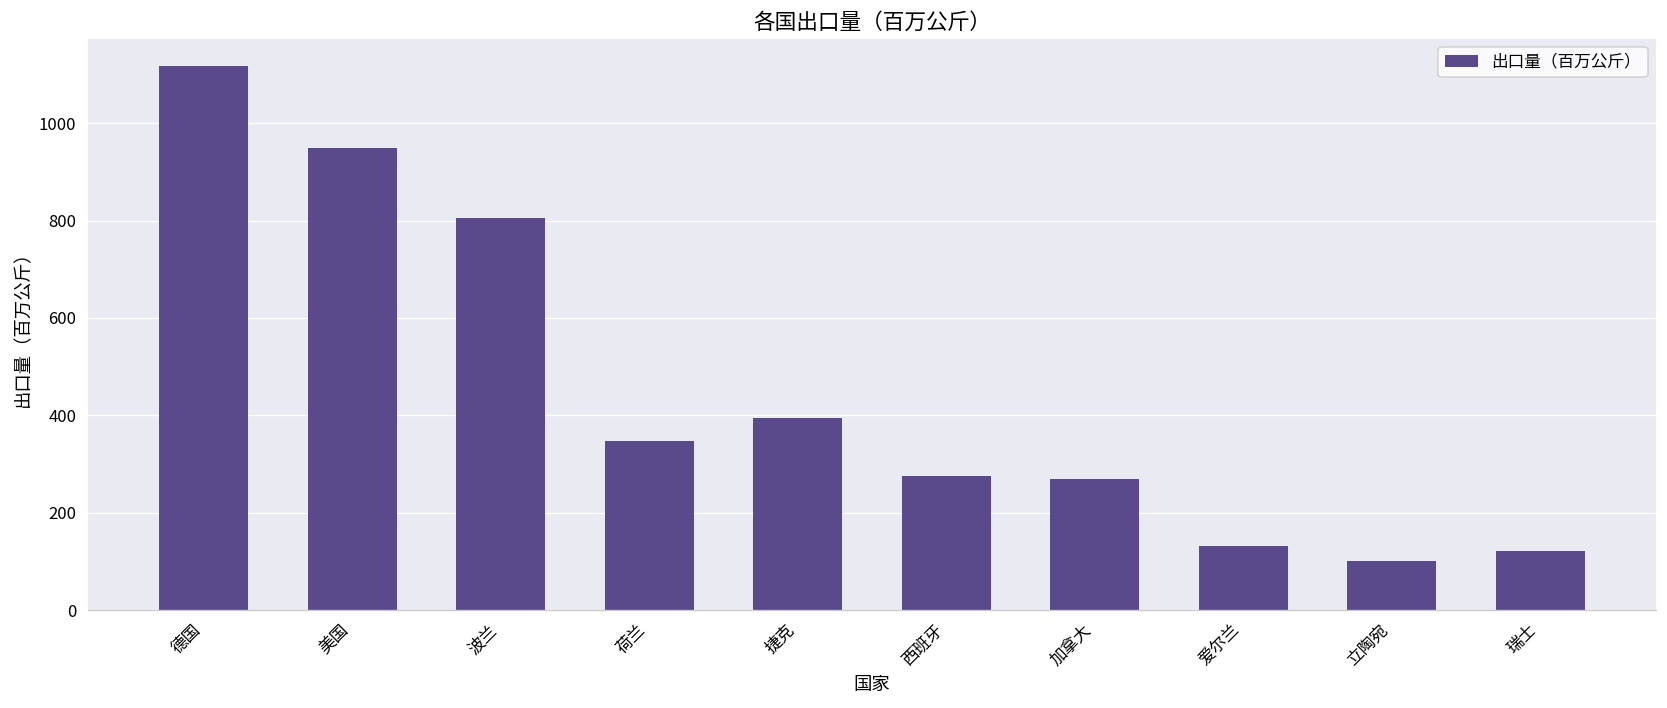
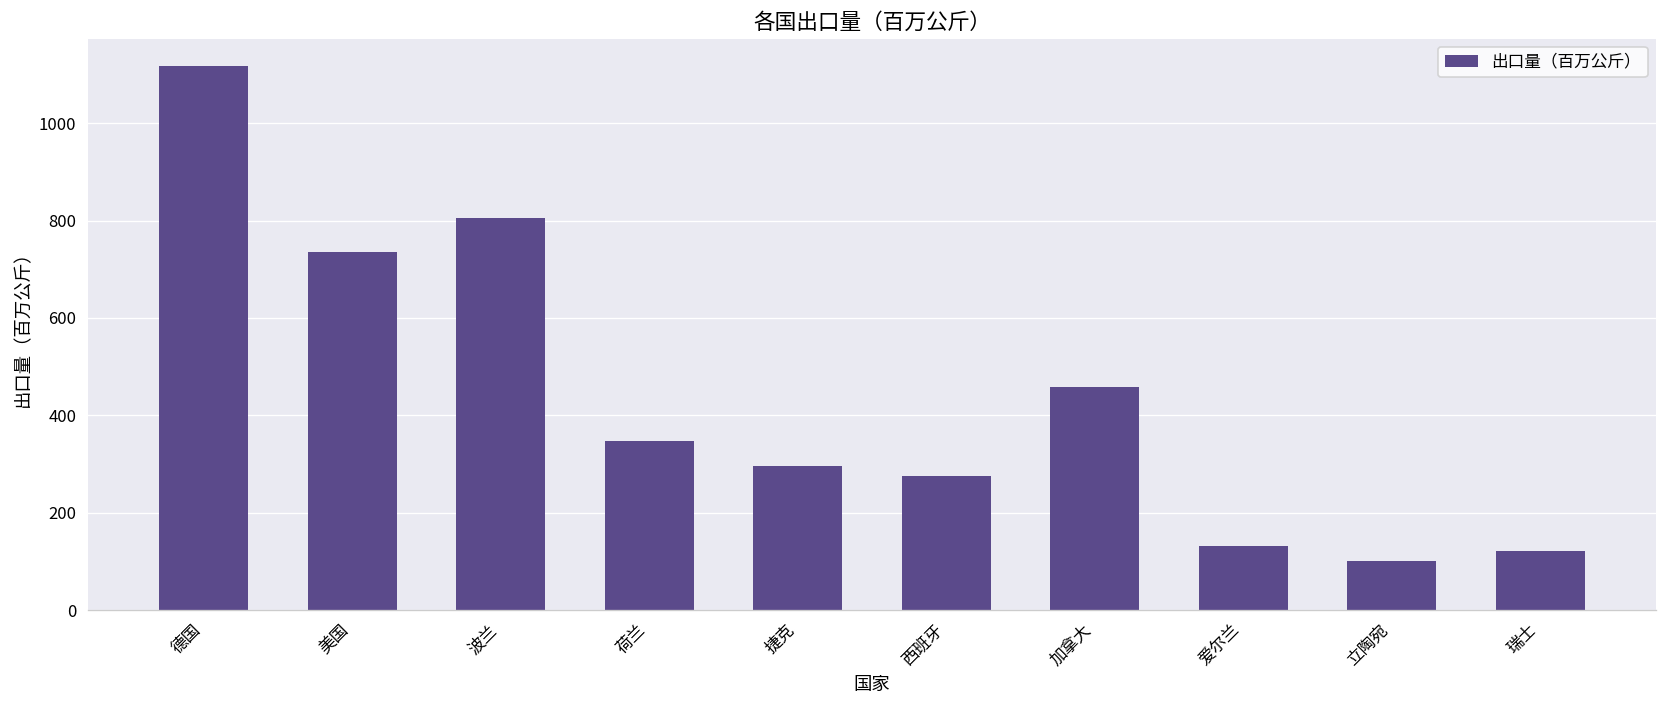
  {
    "德国": 1120,
-   "美国": 950,
+   "美国": 740,
    "波兰": 810,
    "荷兰": 350,
-   "捷克": 400,
+   "捷克": 300,
    "西班牙": 280,
-   "加拿大": 270,
+   "加拿大": 460,
    "爱尔兰": 130,
    "立陶宛": 100,
    "瑞士": 120
  }
